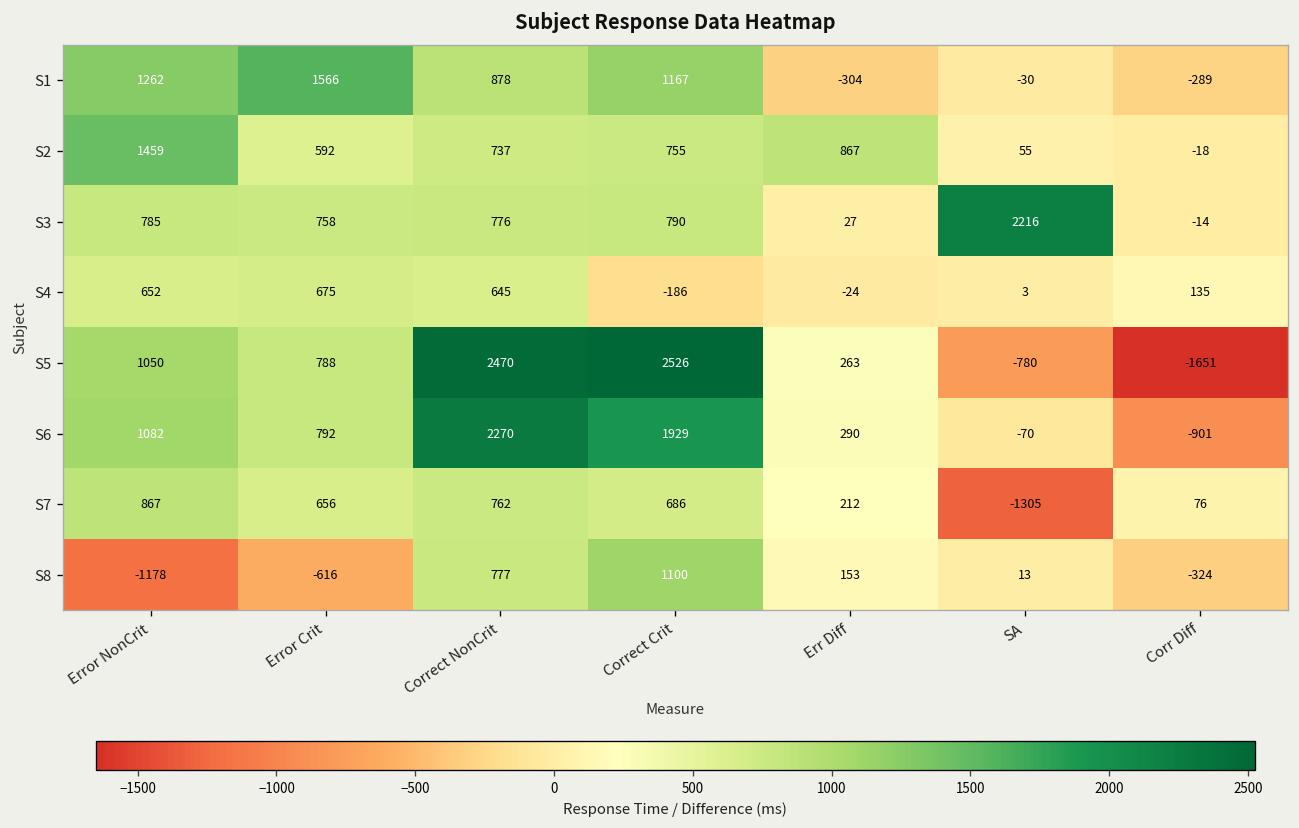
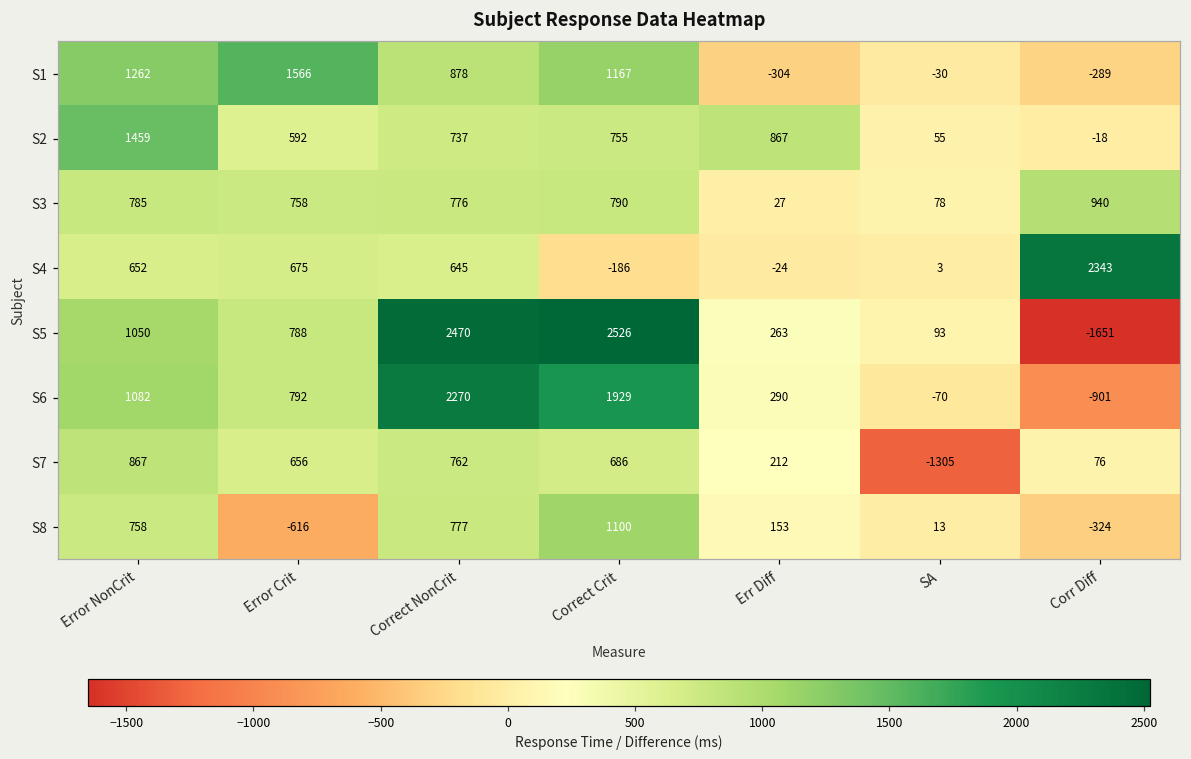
  {
    "S1": {
      "Error NonCrit": 1262,
      "Error Crit": 1566,
      "Correct NonCrit": 878,
      "Correct Crit": 1167,
      "Err Diff": -304,
      "SA": -30,
      "Corr Diff": -289
    },
    "S2": {
      "Error NonCrit": 1459,
      "Error Crit": 592,
      "Correct NonCrit": 737,
      "Correct Crit": 755,
      "Err Diff": 867,
      "SA": 55,
      "Corr Diff": -18
    },
    "S3": {
      "Error NonCrit": 785,
      "Error Crit": 758,
      "Correct NonCrit": 776,
      "Correct Crit": 790,
      "Err Diff": 27,
-     "SA": 2216,
-     "Corr Diff": -14
+     "SA": 78,
+     "Corr Diff": 940
    },
    "S4": {
      "Error NonCrit": 652,
      "Error Crit": 675,
      "Correct NonCrit": 645,
      "Correct Crit": -186,
      "Err Diff": -24,
      "SA": 3,
-     "Corr Diff": 135
+     "Corr Diff": 2343
    },
    "S5": {
      "Error NonCrit": 1050,
      "Error Crit": 788,
      "Correct NonCrit": 2470,
      "Correct Crit": 2526,
      "Err Diff": 263,
-     "SA": -780,
+     "SA": 93,
      "Corr Diff": -1651
    },
    "S6": {
      "Error NonCrit": 1082,
      "Error Crit": 792,
      "Correct NonCrit": 2270,
      "Correct Crit": 1929,
      "Err Diff": 290,
      "SA": -70,
      "Corr Diff": -901
    },
    "S7": {
      "Error NonCrit": 867,
      "Error Crit": 656,
      "Correct NonCrit": 762,
      "Correct Crit": 686,
      "Err Diff": 212,
      "SA": -1305,
      "Corr Diff": 76
    },
    "S8": {
-     "Error NonCrit": -1178,
+     "Error NonCrit": 758,
      "Error Crit": -616,
      "Correct NonCrit": 777,
      "Correct Crit": 1100,
      "Err Diff": 153,
      "SA": 13,
      "Corr Diff": -324
    }
  }
